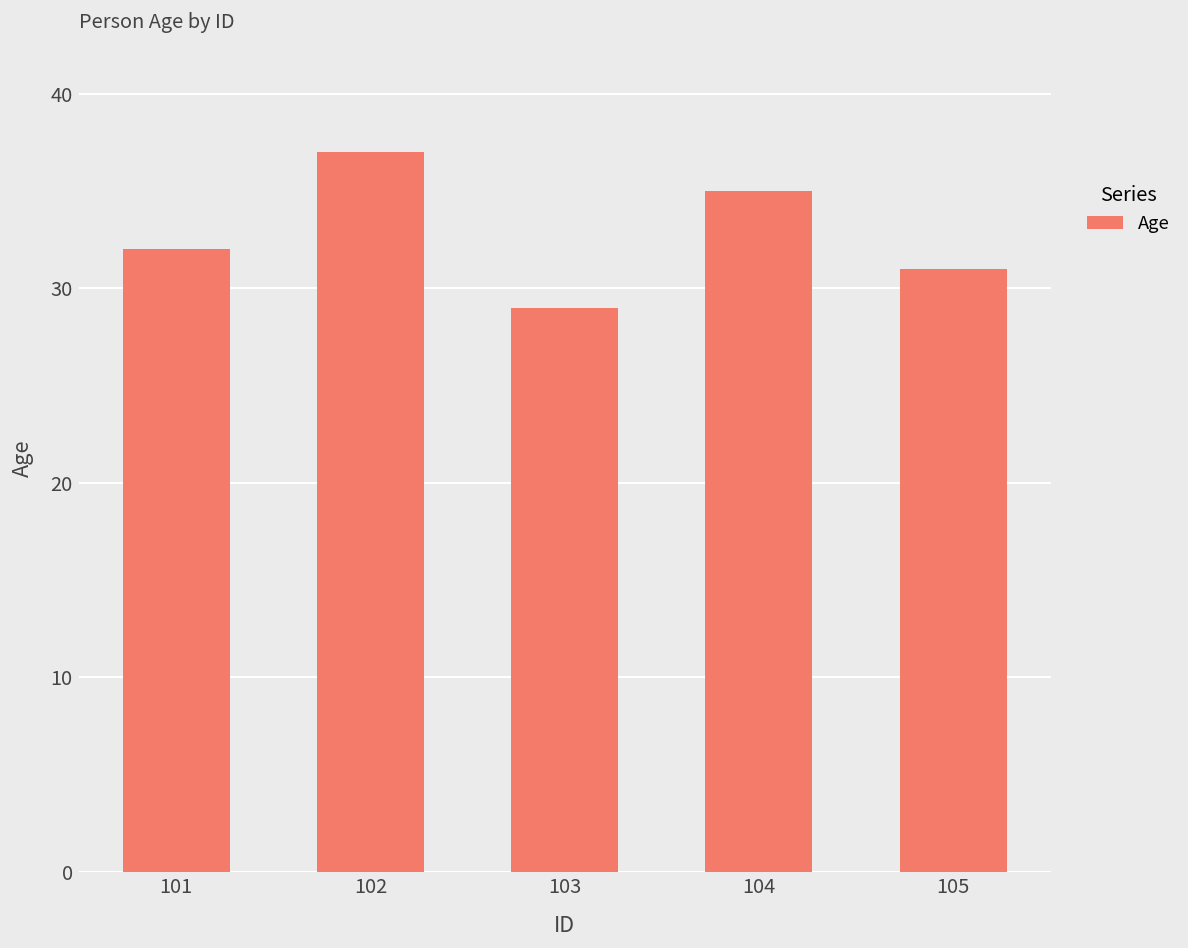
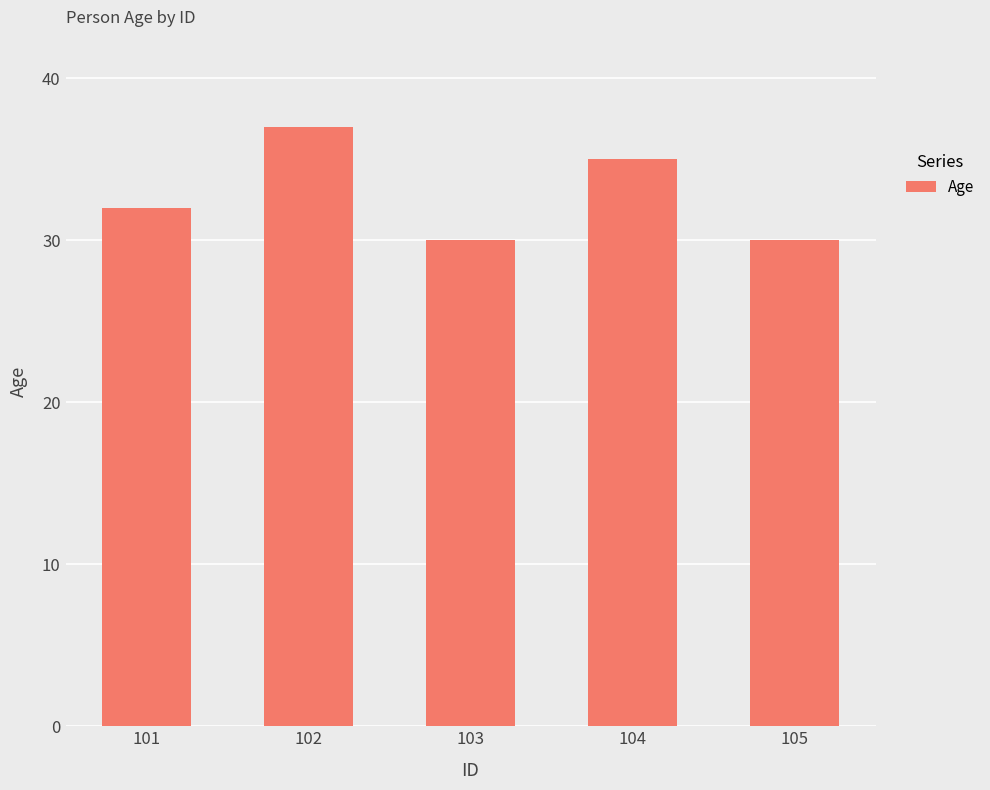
  {
    "101": 32,
    "102": 37,
-   "103": 29,
+   "103": 30,
    "104": 35,
-   "105": 31
+   "105": 30
  }
